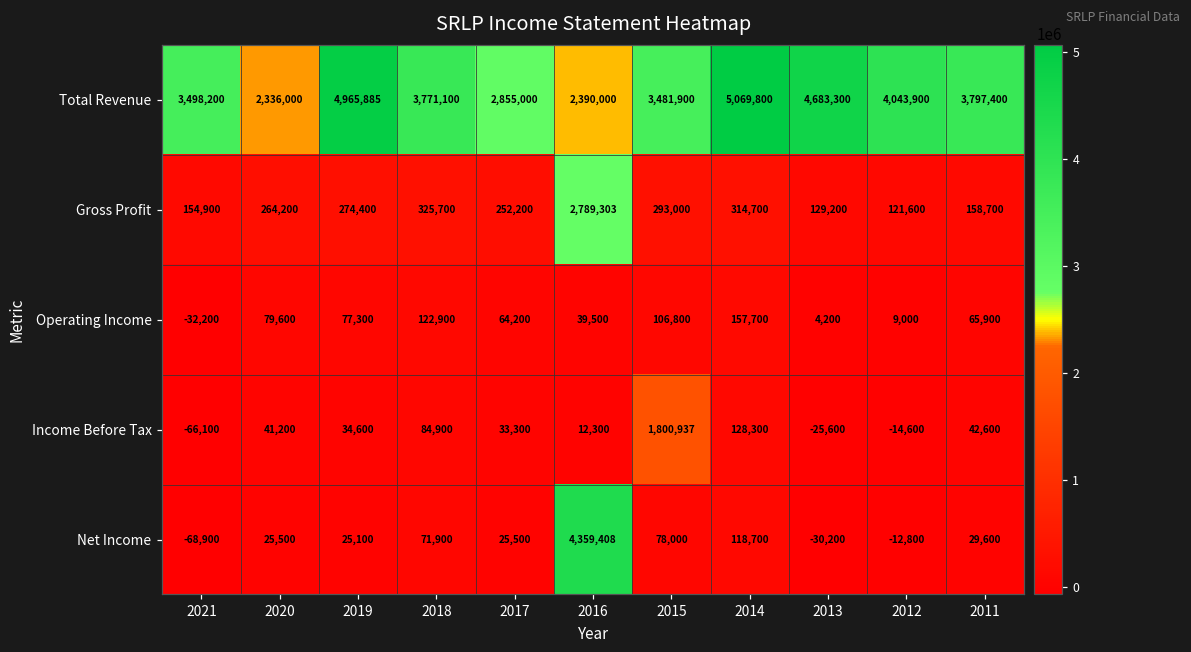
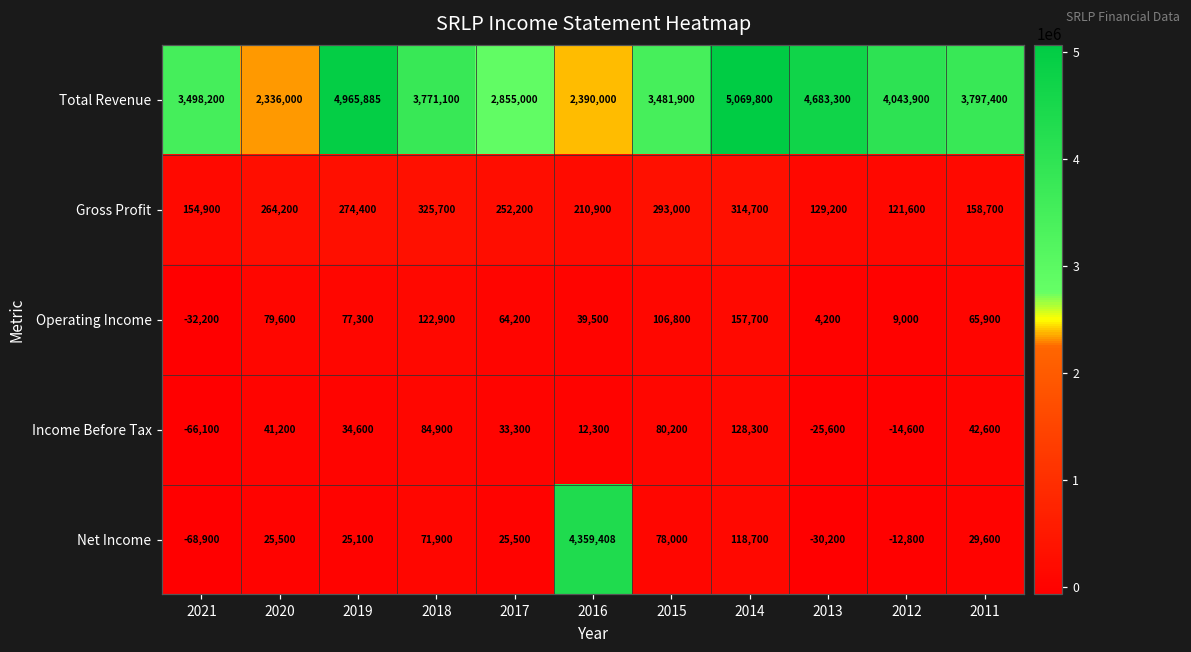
  {
    "Total Revenue": {
      "2021": "3,498,200",
      "2020": "2,336,000",
      "2019": "4,965,885",
      "2018": "3,771,100",
      "2017": "2,855,000",
      "2016": "2,390,000",
      "2015": "3,481,900",
      "2014": "5,069,800",
      "2013": "4,683,300",
      "2012": "4,043,900",
      "2011": "3,797,400"
    },
    "Gross Profit": {
      "2021": "154,900",
      "2020": "264,200",
      "2019": "274,400",
      "2018": "325,700",
      "2017": "252,200",
-     "2016": "2,789,303",
+     "2016": "210,900",
      "2015": "293,000",
      "2014": "314,700",
      "2013": "129,200",
      "2012": "121,600",
      "2011": "158,700"
    },
    "Operating Income": {
      "2021": "-32,200",
      "2020": "79,600",
      "2019": "77,300",
      "2018": "122,900",
      "2017": "64,200",
      "2016": "39,500",
      "2015": "106,800",
      "2014": "157,700",
      "2013": "4,200",
      "2012": "9,000",
      "2011": "65,900"
    },
    "Income Before Tax": {
      "2021": "-66,100",
      "2020": "41,200",
      "2019": "34,600",
      "2018": "84,900",
      "2017": "33,300",
      "2016": "12,300",
-     "2015": "1,800,937",
+     "2015": "80,200",
      "2014": "128,300",
      "2013": "-25,600",
      "2012": "-14,600",
      "2011": "42,600"
    },
    "Net Income": {
      "2021": "-68,900",
      "2020": "25,500",
      "2019": "25,100",
      "2018": "71,900",
      "2017": "25,500",
      "2016": "4,359,408",
      "2015": "78,000",
      "2014": "118,700",
      "2013": "-30,200",
      "2012": "-12,800",
      "2011": "29,600"
    }
  }
